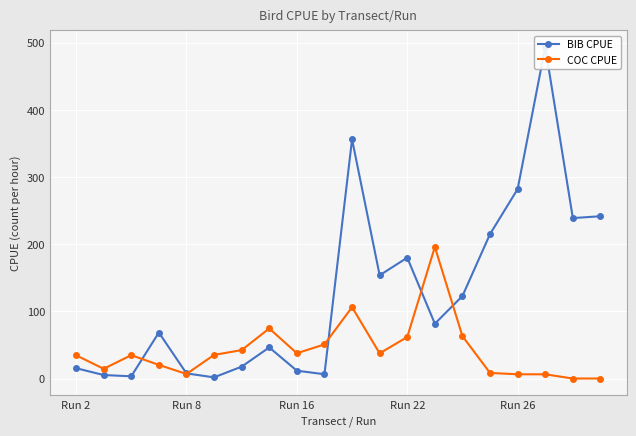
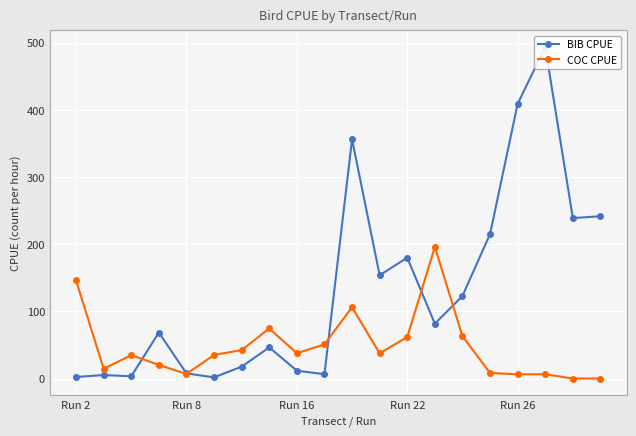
  {
    "BIB CPUE": {
-     "Run 2": 20,
+     "Run 2": 0,
      "Run 16": 10,
      "Run 22": 180,
-     "Run 26": 280
+     "Run 26": 410
    },
    "COC CPUE": {
-     "Run 2": 30,
+     "Run 2": 150,
      "Run 16": 40,
      "Run 22": 60,
      "Run 26": 10
    }
  }
